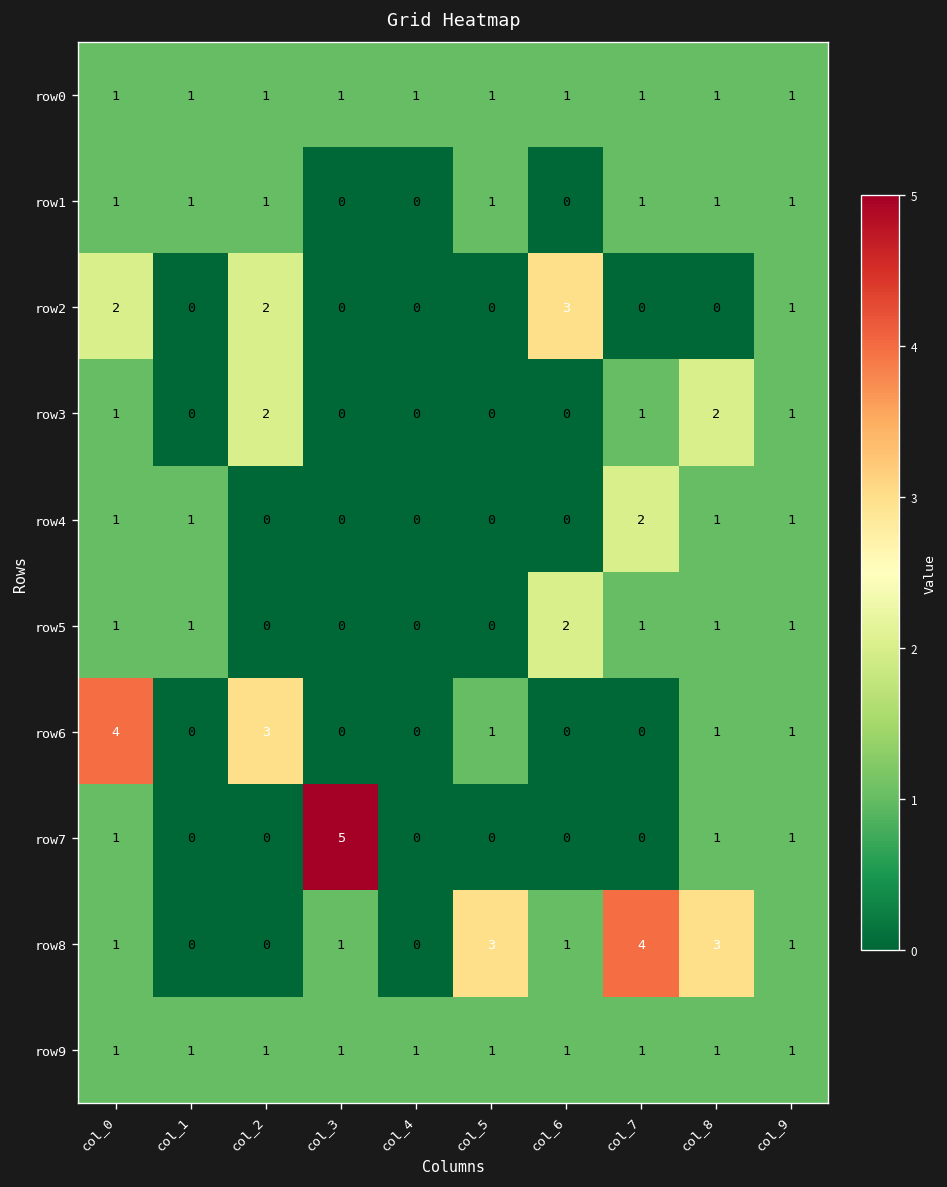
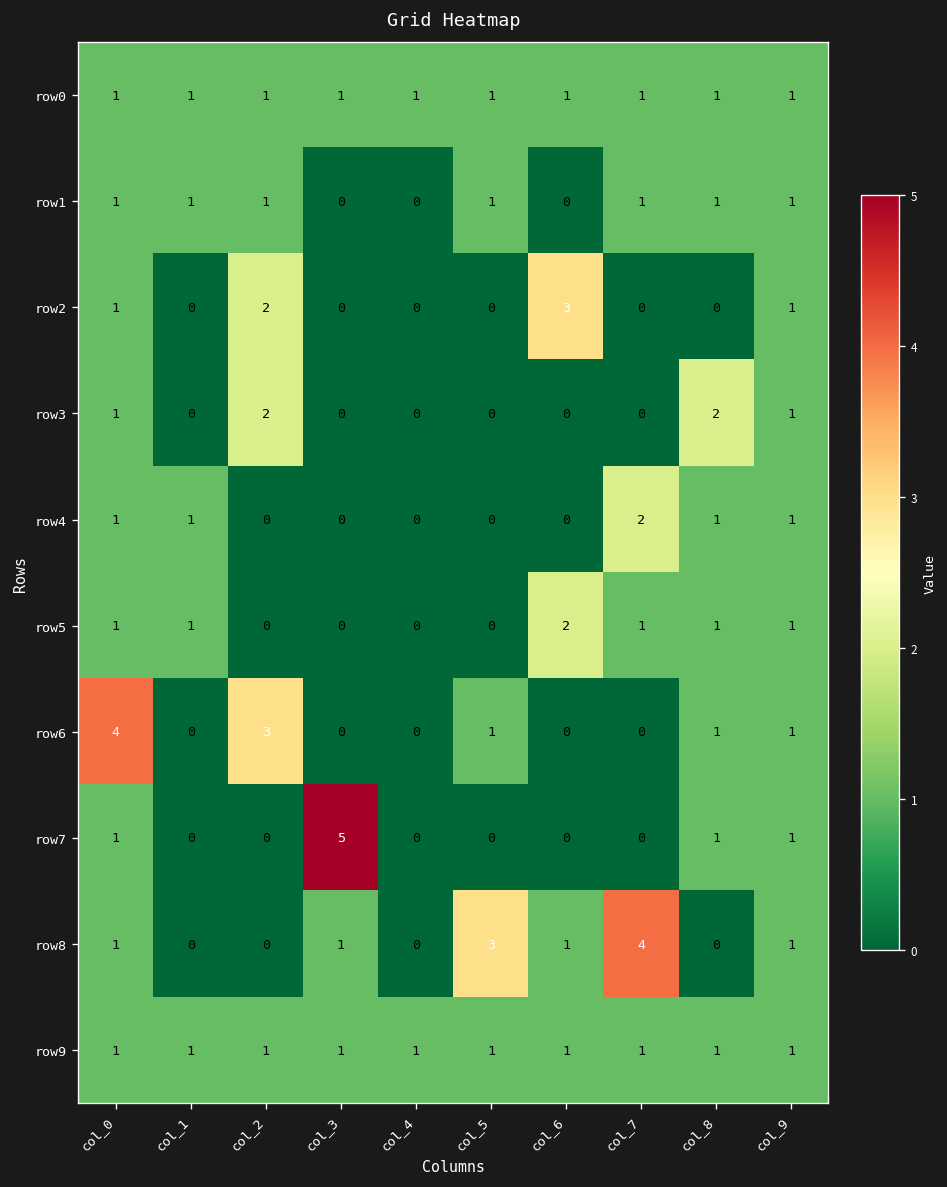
  {
    "row0": {
      "col_0": 1,
      "col_1": 1,
      "col_2": 1,
      "col_3": 1,
      "col_4": 1,
      "col_5": 1,
      "col_6": 1,
      "col_7": 1,
      "col_8": 1,
      "col_9": 1
    },
    "row1": {
      "col_0": 1,
      "col_1": 1,
      "col_2": 1,
      "col_3": 0,
      "col_4": 0,
      "col_5": 1,
      "col_6": 0,
      "col_7": 1,
      "col_8": 1,
      "col_9": 1
    },
    "row2": {
-     "col_0": 2,
+     "col_0": 1,
      "col_1": 0,
      "col_2": 2,
      "col_3": 0,
      "col_4": 0,
      "col_5": 0,
      "col_6": 3,
      "col_7": 0,
      "col_8": 0,
      "col_9": 1
    },
    "row3": {
      "col_0": 1,
      "col_1": 0,
      "col_2": 2,
      "col_3": 0,
      "col_4": 0,
      "col_5": 0,
      "col_6": 0,
-     "col_7": 1,
+     "col_7": 0,
      "col_8": 2,
      "col_9": 1
    },
    "row4": {
      "col_0": 1,
      "col_1": 1,
      "col_2": 0,
      "col_3": 0,
      "col_4": 0,
      "col_5": 0,
      "col_6": 0,
      "col_7": 2,
      "col_8": 1,
      "col_9": 1
    },
    "row5": {
      "col_0": 1,
      "col_1": 1,
      "col_2": 0,
      "col_3": 0,
      "col_4": 0,
      "col_5": 0,
      "col_6": 2,
      "col_7": 1,
      "col_8": 1,
      "col_9": 1
    },
    "row6": {
      "col_0": 4,
      "col_1": 0,
      "col_2": 3,
      "col_3": 0,
      "col_4": 0,
      "col_5": 1,
      "col_6": 0,
      "col_7": 0,
      "col_8": 1,
      "col_9": 1
    },
    "row7": {
      "col_0": 1,
      "col_1": 0,
      "col_2": 0,
      "col_3": 5,
      "col_4": 0,
      "col_5": 0,
      "col_6": 0,
      "col_7": 0,
      "col_8": 1,
      "col_9": 1
    },
    "row8": {
      "col_0": 1,
      "col_1": 0,
      "col_2": 0,
      "col_3": 1,
      "col_4": 0,
      "col_5": 3,
      "col_6": 1,
      "col_7": 4,
-     "col_8": 3,
+     "col_8": 0,
      "col_9": 1
    },
    "row9": {
      "col_0": 1,
      "col_1": 1,
      "col_2": 1,
      "col_3": 1,
      "col_4": 1,
      "col_5": 1,
      "col_6": 1,
      "col_7": 1,
      "col_8": 1,
      "col_9": 1
    }
  }
